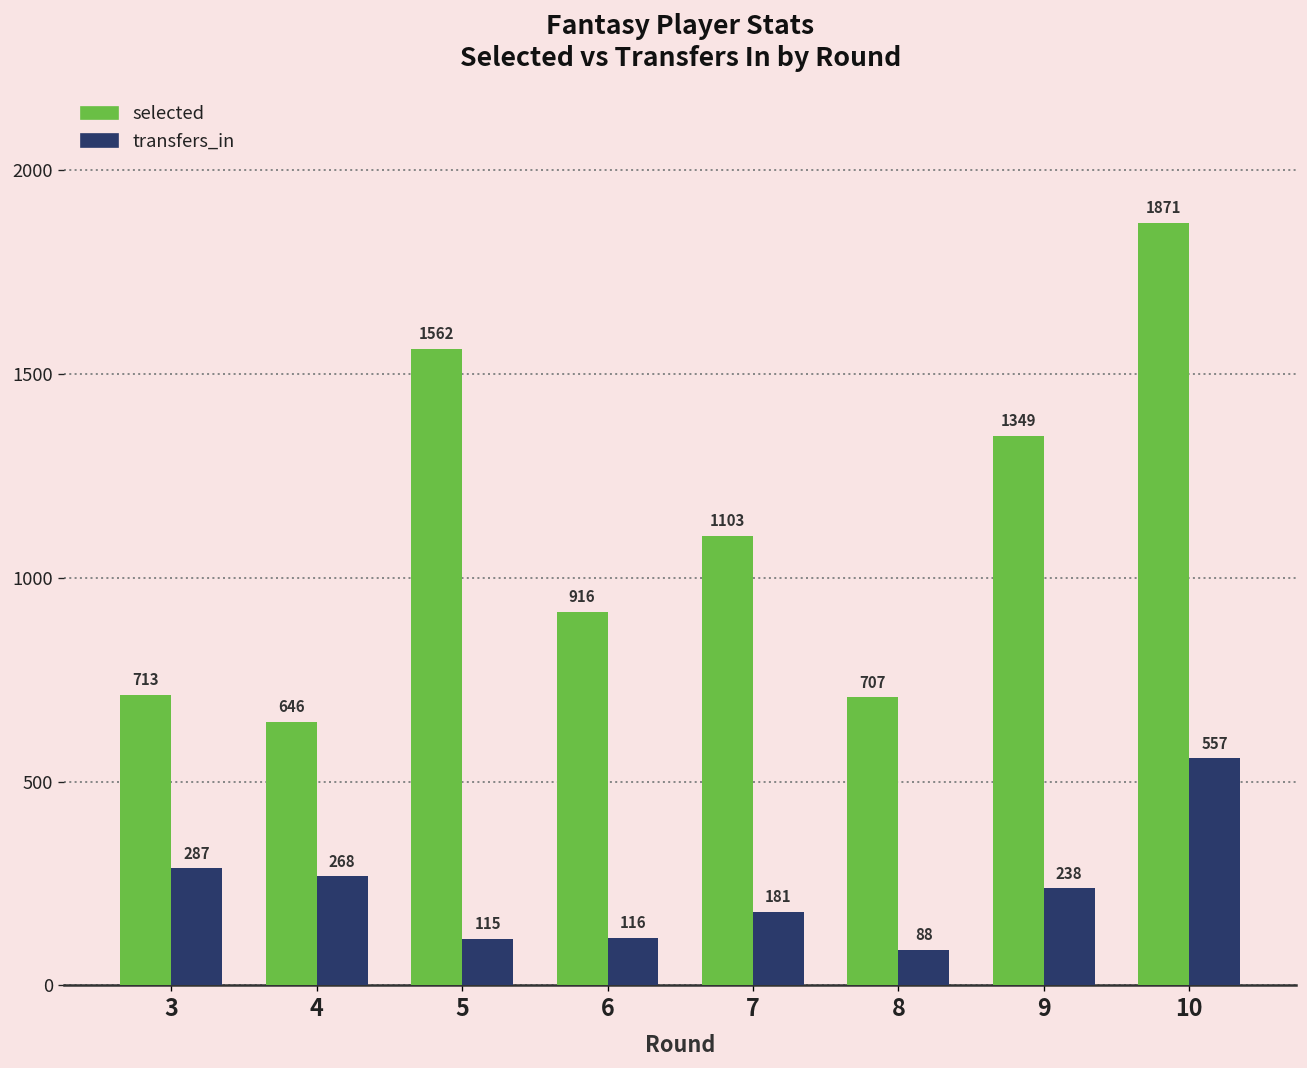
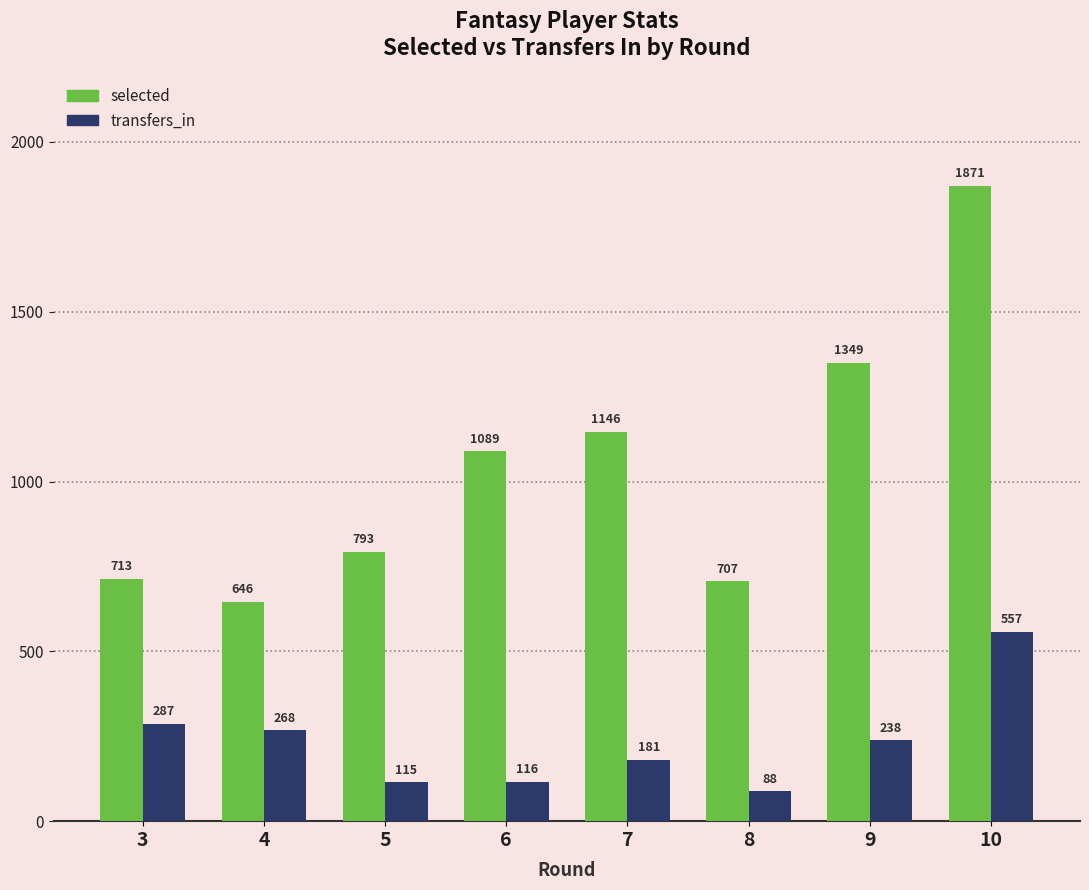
  {
    "selected": {
      "3": 713,
      "4": 646,
-     "5": 1562,
-     "6": 916,
-     "7": 1103,
+     "5": 793,
+     "6": 1089,
+     "7": 1146,
      "8": 707,
      "9": 1349,
      "10": 1871
    },
    "transfers_in": {
      "3": 287,
      "4": 268,
      "5": 115,
      "6": 116,
      "7": 181,
      "8": 88,
      "9": 238,
      "10": 557
    }
  }
